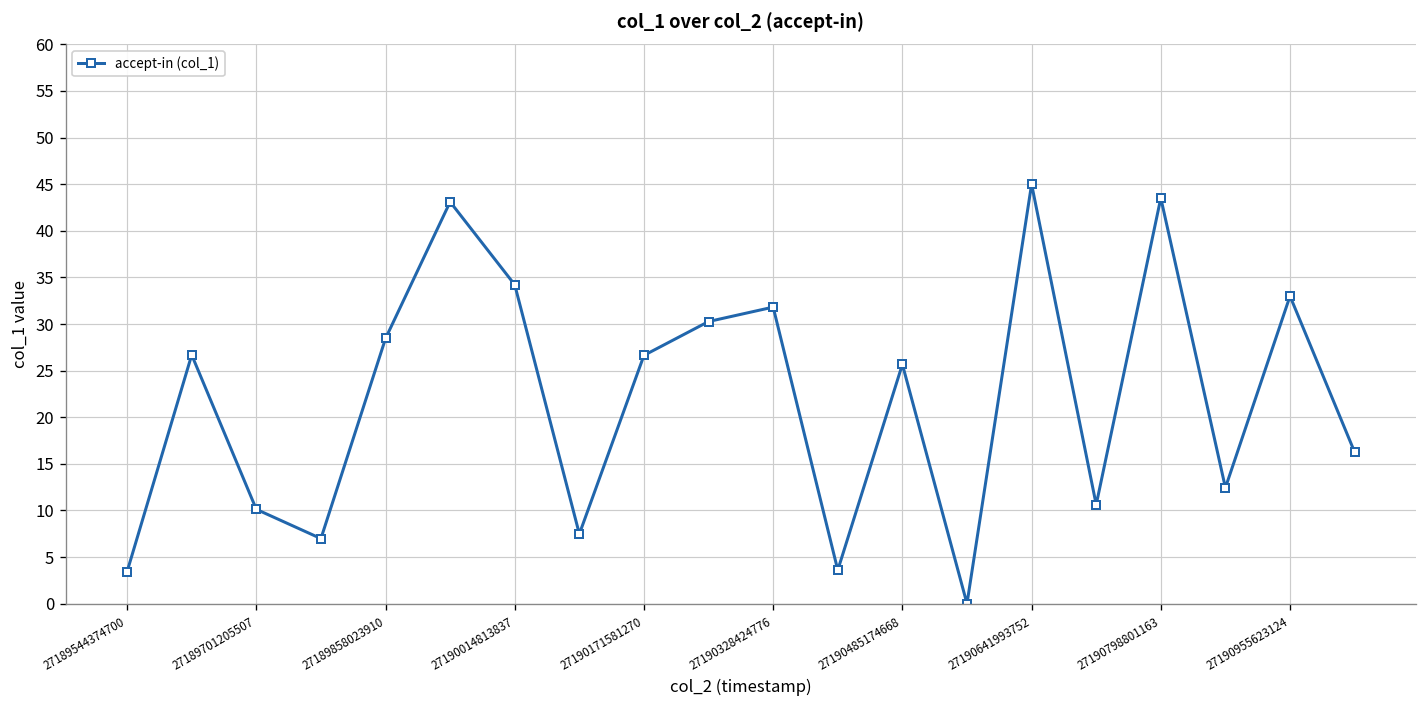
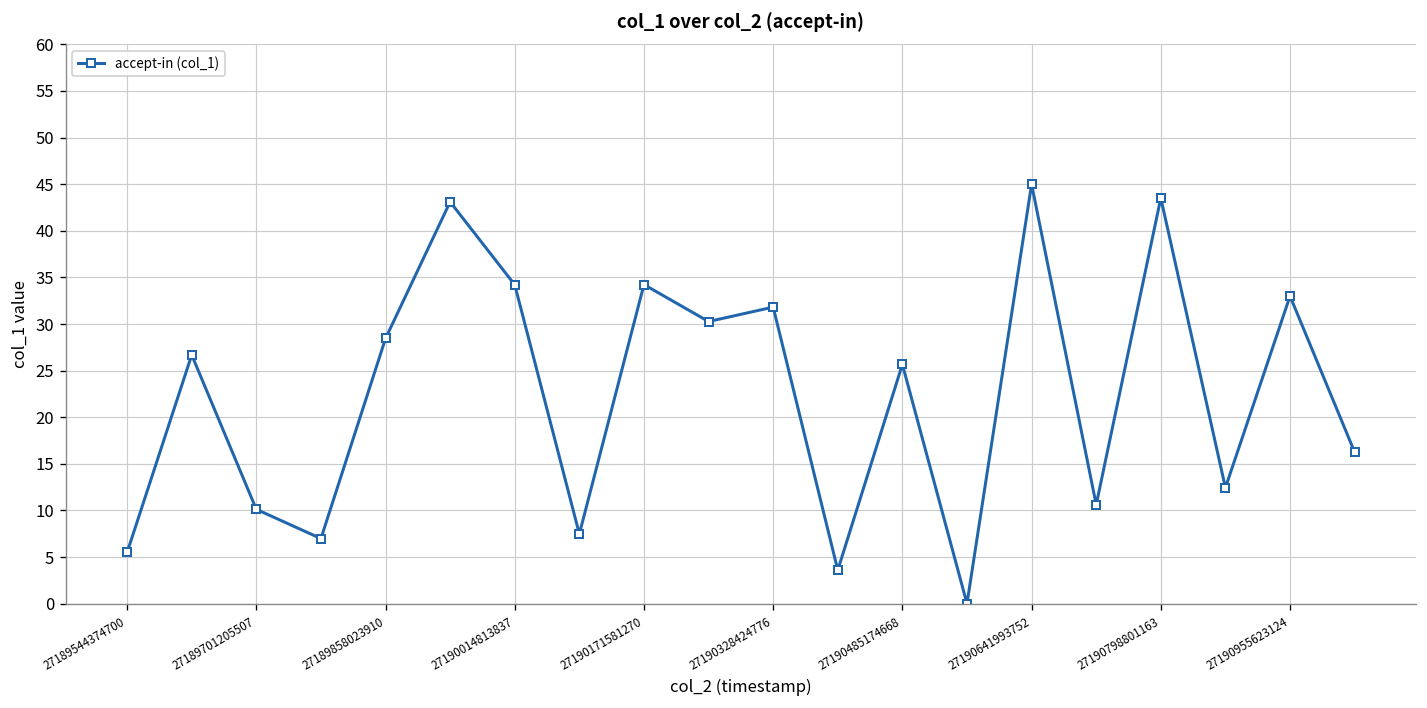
  {
-   "27189544374700": 3,
+   "27189544374700": 5,
    "27189701205507": 10,
    "27189858023910": 28,
    "27190014813837": 34,
-   "27190171581270": 27,
+   "27190171581270": 34,
    "27190328424776": 32,
    "27190485174668": 26,
    "27190641993752": 45,
    "27190798801163": 44,
    "27190955623124": 33
  }
